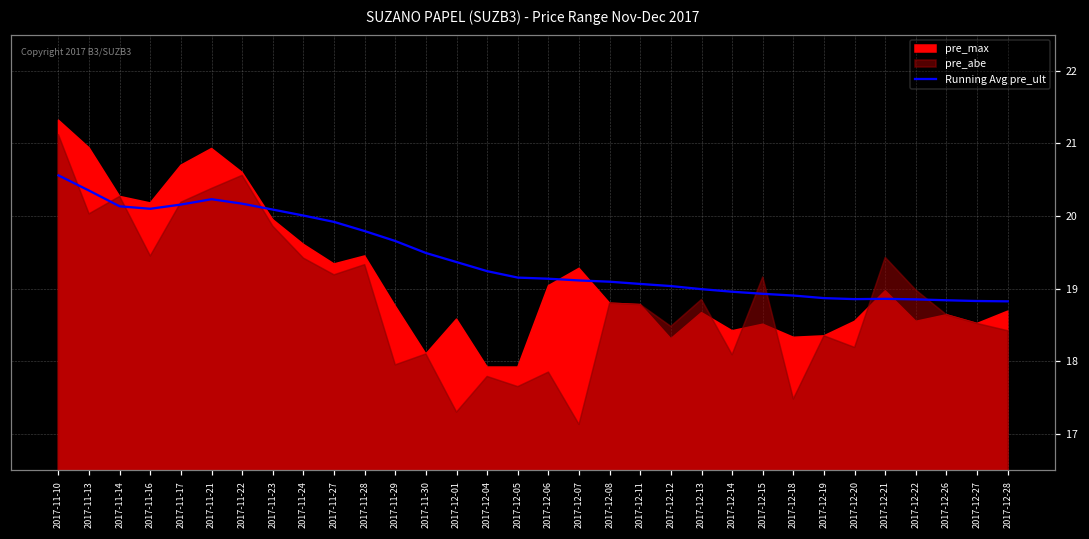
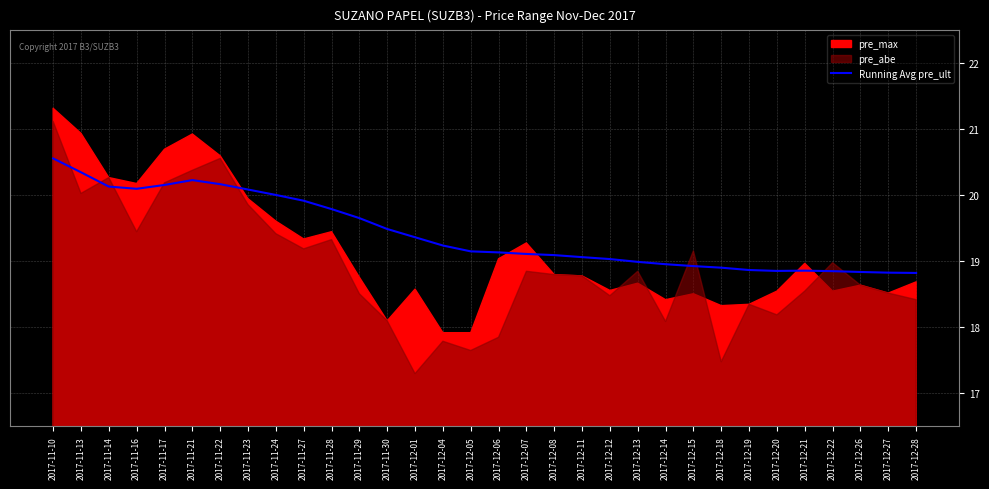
  {
    "Running Avg pre_ult": {
      "2017-11-10": 20.6,
      "2017-11-13": 20.4,
      "2017-11-14": 20.1,
      "2017-11-16": 20.1,
      "2017-11-21": 20.2,
      "2017-11-22": 20.2,
      "2017-11-23": 20.1,
      "2017-11-24": 20.0,
      "2017-11-27": 19.9,
      "2017-11-28": 19.8,
      "2017-11-29": 19.7,
      "2017-11-30": 19.5,
      "2017-12-01": 19.4,
      "2017-12-04": 19.2,
      "2017-12-05": 19.2,
      "2017-12-06": 19.1,
      "2017-12-07": 19.1,
      "2017-12-08": 19.1,
      "2017-12-11": 19.1,
      "2017-12-12": 19.0,
      "2017-12-13": 19.0,
      "2017-12-14": 19.0,
      "2017-12-15": 18.9,
      "2017-12-18": 18.9,
      "2017-12-19": 18.9,
      "2017-12-20": 18.9,
      "2017-12-21": 18.9,
      "2017-12-22": 18.9,
      "2017-12-26": 18.8,
      "2017-12-27": 18.8,
      "2017-12-28": 18.8
    },
    "pre_max": {
      "2017-11-10": 21.3,
      "2017-11-13": 20.9,
      "2017-11-16": 20.2,
      "2017-11-17": 20.7,
      "2017-11-21": 20.9,
      "2017-11-22": 20.6,
      "2017-11-23": 20.0,
      "2017-11-24": 19.6,
      "2017-11-27": 19.3,
      "2017-11-28": 19.5,
      "2017-11-29": 18.8,
      "2017-12-01": 18.6,
      "2017-12-04": 17.9,
      "2017-12-05": 17.9,
      "2017-12-06": 19.0,
      "2017-12-07": 19.3,
-     "2017-12-12": 18.3,
+     "2017-12-12": 18.6,
      "2017-12-13": 18.7,
      "2017-12-14": 18.4,
      "2017-12-15": 18.5,
      "2017-12-18": 18.3,
      "2017-12-20": 18.6,
      "2017-12-21": 19.0,
      "2017-12-22": 18.6,
      "2017-12-28": 18.7
    },
    "pre_abe": {
      "2017-11-10": 21.1,
      "2017-11-13": 20.0,
      "2017-11-16": 19.5,
      "2017-11-21": 20.4,
      "2017-11-22": 20.6,
      "2017-11-23": 19.9,
      "2017-11-24": 19.4,
      "2017-11-27": 19.2,
      "2017-11-28": 19.3,
-     "2017-11-29": 18.0,
+     "2017-11-29": 18.5,
      "2017-12-01": 17.3,
      "2017-12-04": 17.8,
      "2017-12-05": 17.7,
      "2017-12-06": 17.9,
-     "2017-12-07": 17.1,
+     "2017-12-07": 18.9,
      "2017-12-12": 18.5,
      "2017-12-13": 18.9,
      "2017-12-14": 18.1,
      "2017-12-15": 19.2,
      "2017-12-18": 17.5,
      "2017-12-20": 18.2,
-     "2017-12-21": 19.4,
+     "2017-12-21": 18.6,
      "2017-12-22": 19.0,
      "2017-12-28": 18.4
    }
  }
